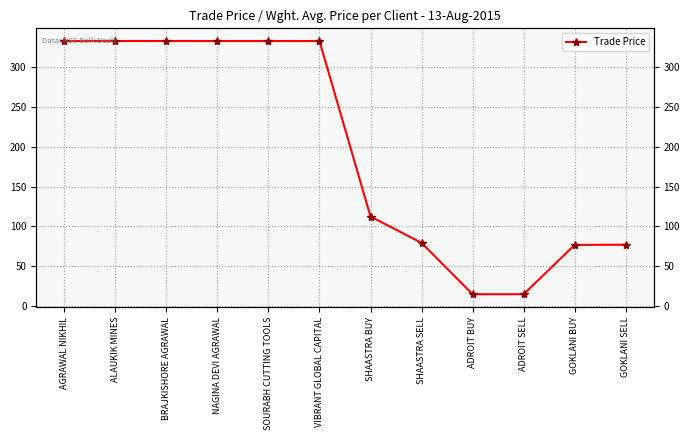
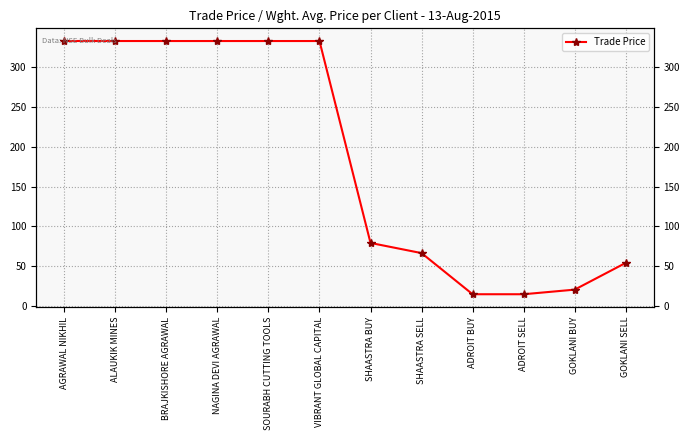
  {
    "AGRAWAL NIKHIL": 330,
    "ALAUKIK MINES": 330,
    "BRAJKISHORE AGRAWAL": 330,
    "NAGINA DEVI AGRAWAL": 330,
    "SOURABH CUTTING TOOLS": 330,
    "VIBRANT GLOBAL CAPITAL": 330,
-   "SHAASTRA BUY": 110,
-   "SHAASTRA SELL": 80,
+   "SHAASTRA BUY": 80,
+   "SHAASTRA SELL": 70,
    "ADROIT BUY": 10,
    "ADROIT SELL": 10,
-   "GOKLANI BUY": 80,
-   "GOKLANI SELL": 80
+   "GOKLANI BUY": 20,
+   "GOKLANI SELL": 50
  }
